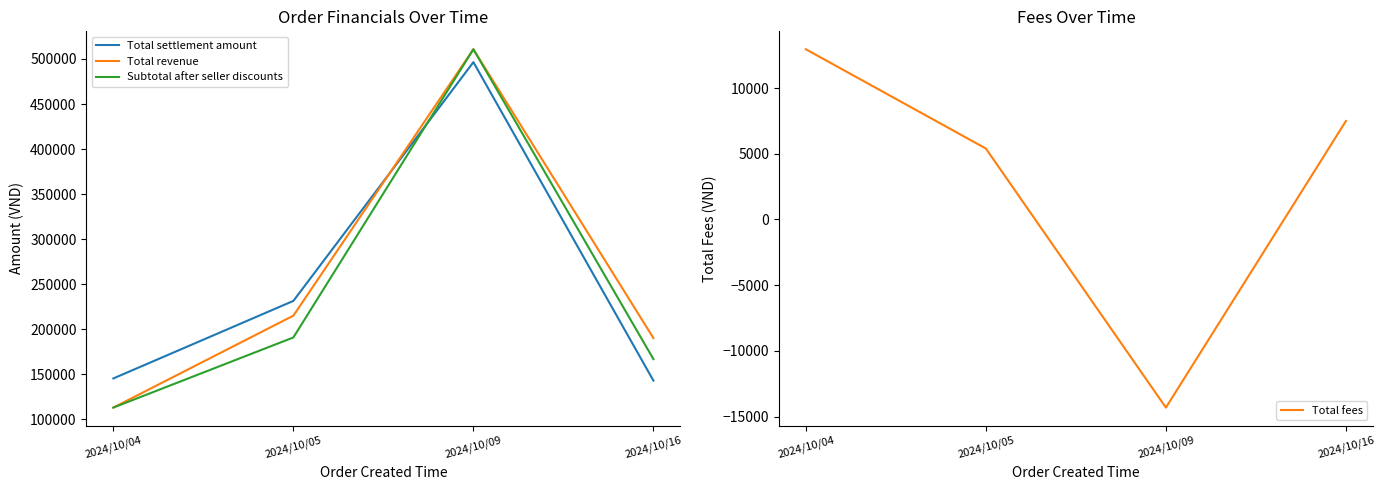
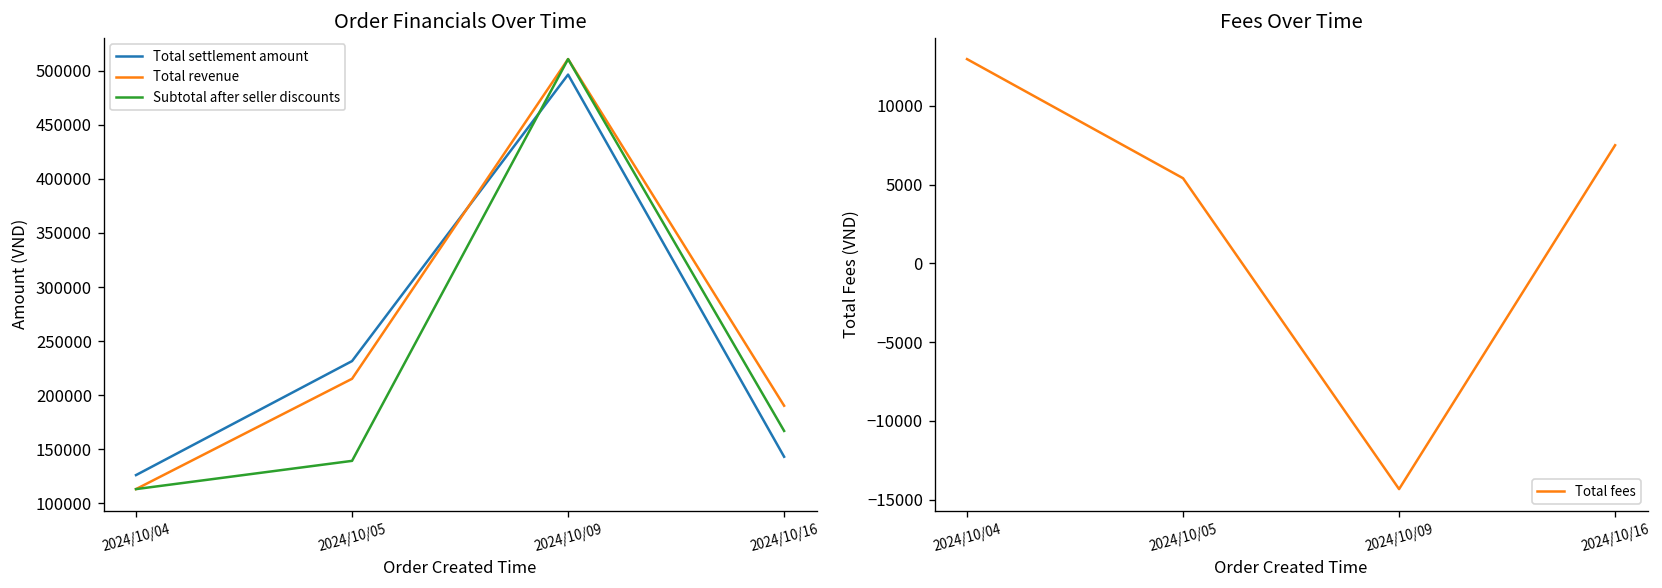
  {
    "Order Financials Over Time": {
      "Total settlement amount": {
-       "2024/10/04": 150000,
+       "2024/10/04": 130000,
        "2024/10/05": 230000,
        "2024/10/09": 500000,
        "2024/10/16": 140000
      },
      "Total revenue": {
        "2024/10/05": 220000,
        "2024/10/16": 190000
      },
      "Subtotal after seller discounts": {
-       "2024/10/05": 190000,
+       "2024/10/05": 140000,
        "2024/10/16": 170000
      }
    },
    "Fees Over Time": {
      "2024/10/04": 13000,
      "2024/10/05": 5400,
      "2024/10/09": -14300,
      "2024/10/16": 7500
    }
  }
